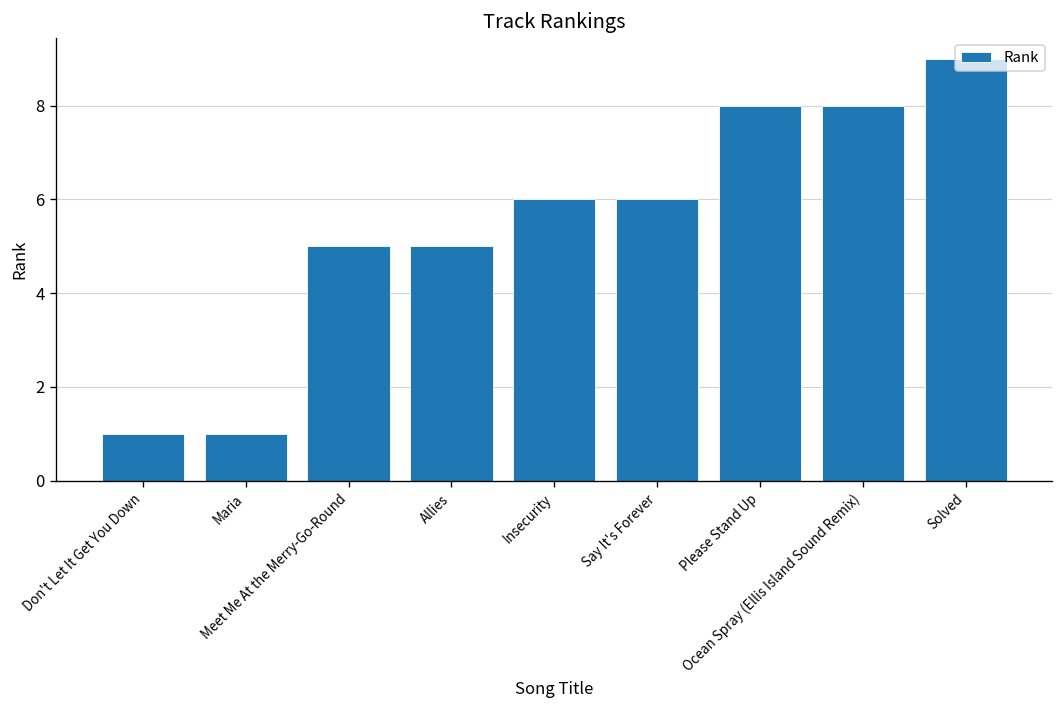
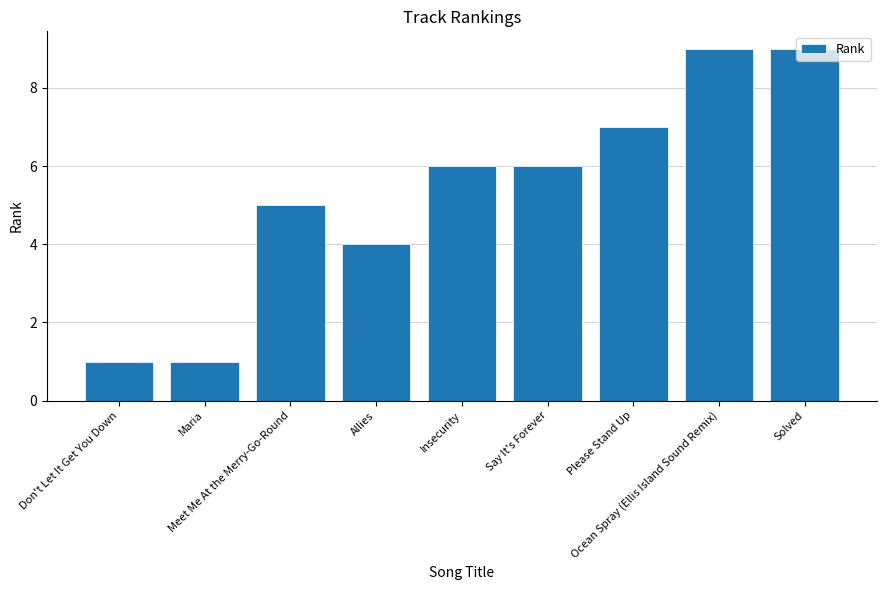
  {
    "Don't Let It Get You Down": 1,
    "Maria": 1,
    "Meet Me At the Merry-Go-Round": 5,
-   "Allies": 5,
+   "Allies": 4,
    "Insecurity": 6,
    "Say It's Forever": 6,
-   "Please Stand Up": 8,
-   "Ocean Spray (Ellis Island Sound Remix)": 8
+   "Please Stand Up": 7,
+   "Ocean Spray (Ellis Island Sound Remix)": 9
  }
